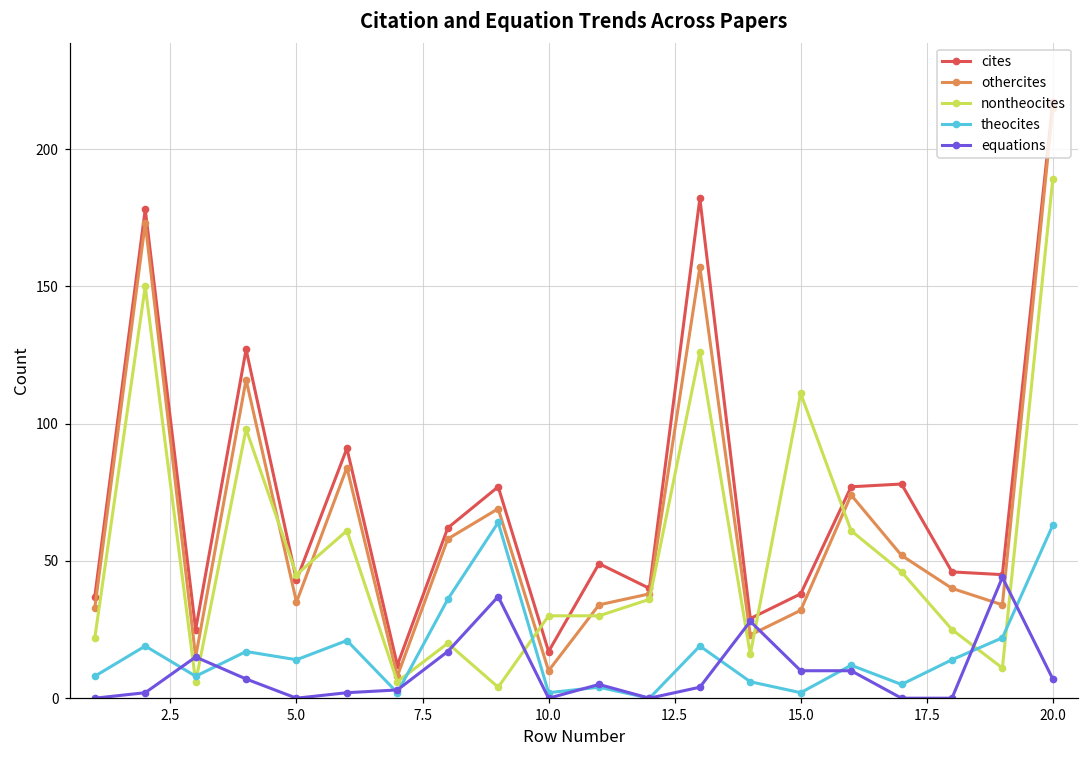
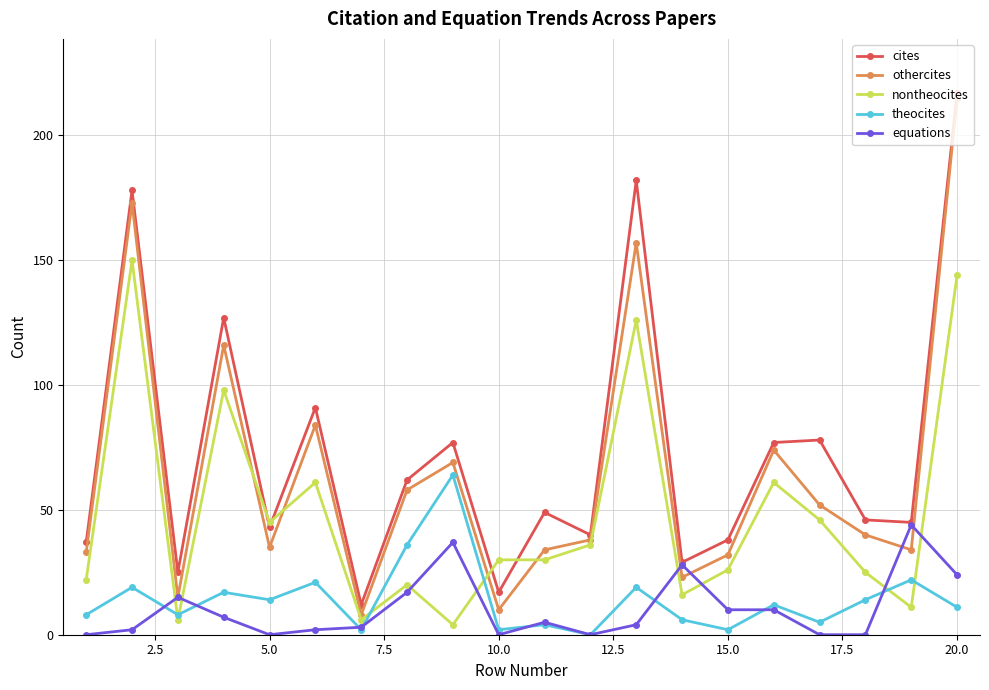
  {
    "nontheocites": {
      "5.0": 45,
      "10.0": 30,
-     "15.0": 111,
-     "20.0": 189
+     "15.0": 26,
+     "20.0": 144
    },
    "theocites": {
      "5.0": 14,
      "10.0": 2,
      "15.0": 2,
-     "20.0": 63
+     "20.0": 11
    },
    "equations": {
      "5.0": 0,
      "10.0": 0,
      "15.0": 10,
-     "20.0": 7
+     "20.0": 24
    }
  }
